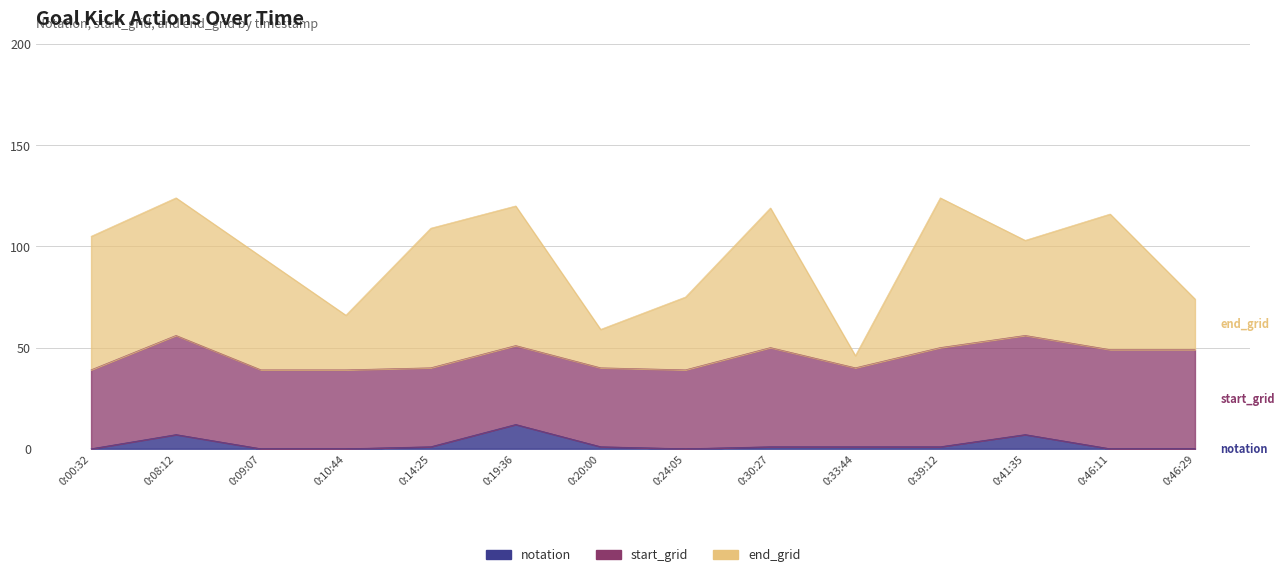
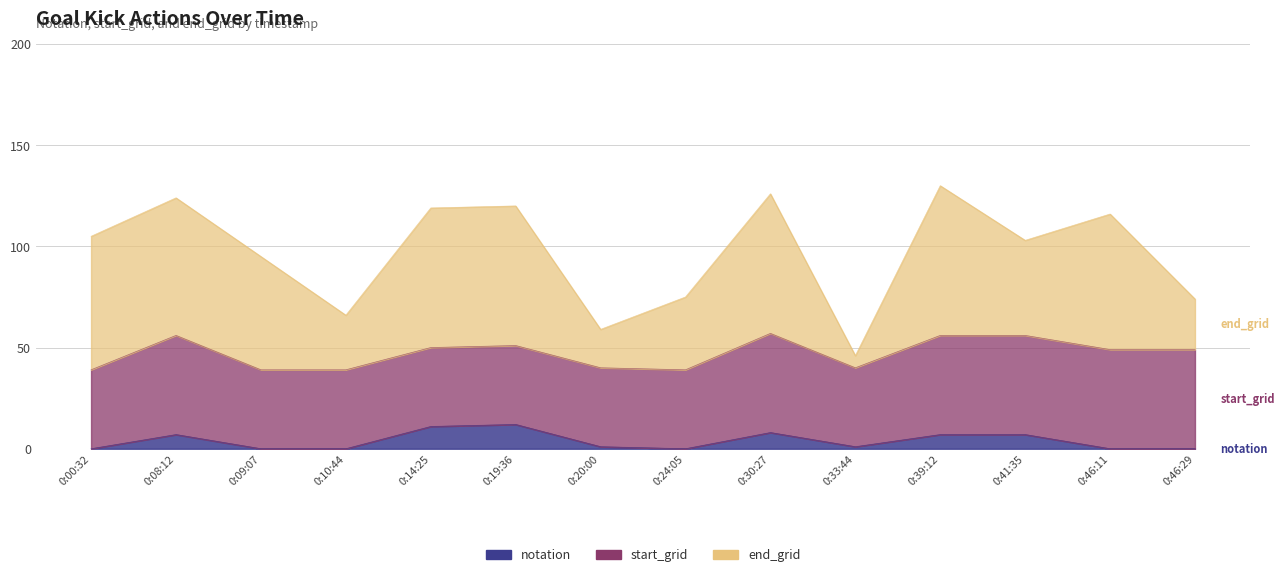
  {
    "notation": {
      "0:00:32": 0,
      "0:08:12": 7,
      "0:09:07": 0,
      "0:10:44": 0,
-     "0:14:25": 1,
+     "0:14:25": 11,
      "0:19:36": 12,
      "0:20:00": 1,
      "0:24:05": 0,
-     "0:30:27": 1,
+     "0:30:27": 8,
      "0:33:44": 1,
-     "0:39:12": 1,
+     "0:39:12": 7,
      "0:41:35": 7,
      "0:46:11": 0,
      "0:46:29": 0
    },
    "start_grid": {
      "0:00:32": 39,
      "0:08:12": 49,
      "0:09:07": 39,
      "0:10:44": 39,
      "0:14:25": 39,
      "0:19:36": 39,
      "0:20:00": 39,
      "0:24:05": 39,
      "0:30:27": 49,
      "0:33:44": 39,
      "0:39:12": 49,
      "0:41:35": 49,
      "0:46:11": 49,
      "0:46:29": 49
    },
    "end_grid": {
      "0:00:32": 66,
      "0:08:12": 68,
      "0:09:07": 56,
      "0:10:44": 27,
      "0:14:25": 69,
      "0:19:36": 69,
      "0:20:00": 19,
      "0:24:05": 36,
      "0:30:27": 69,
      "0:33:44": 6,
      "0:39:12": 74,
      "0:41:35": 47,
      "0:46:11": 67,
      "0:46:29": 25
    }
  }
